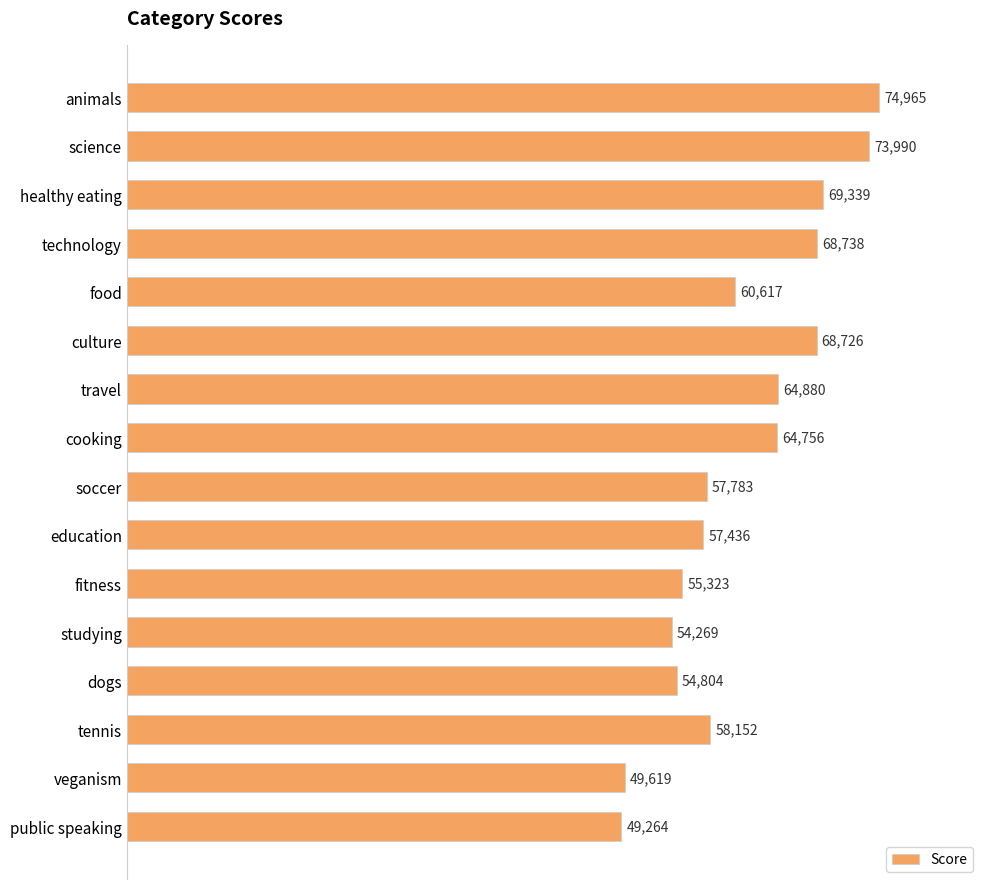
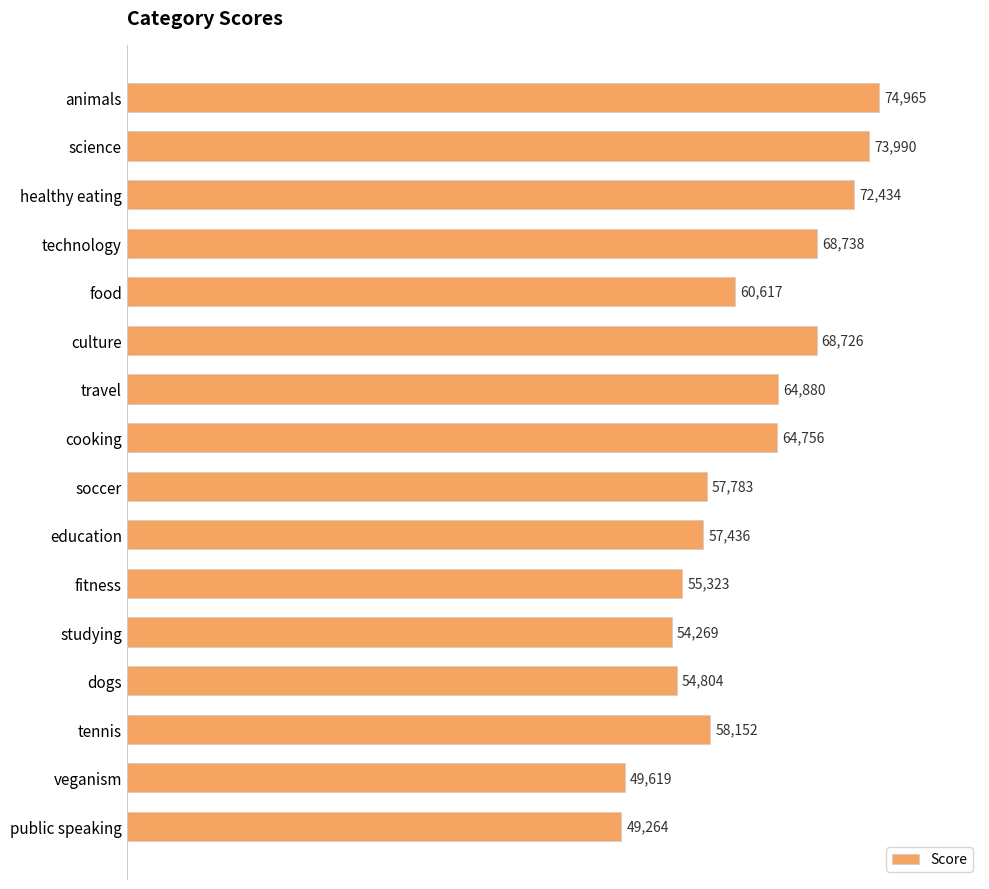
  {
    "animals": "74,965",
    "science": "73,990",
-   "healthy eating": "69,339",
+   "healthy eating": "72,434",
    "technology": "68,738",
    "food": "60,617",
    "culture": "68,726",
    "travel": "64,880",
    "cooking": "64,756",
    "soccer": "57,783",
    "education": "57,436",
    "fitness": "55,323",
    "studying": "54,269",
    "dogs": "54,804",
    "tennis": "58,152",
    "veganism": "49,619",
    "public speaking": "49,264"
  }
